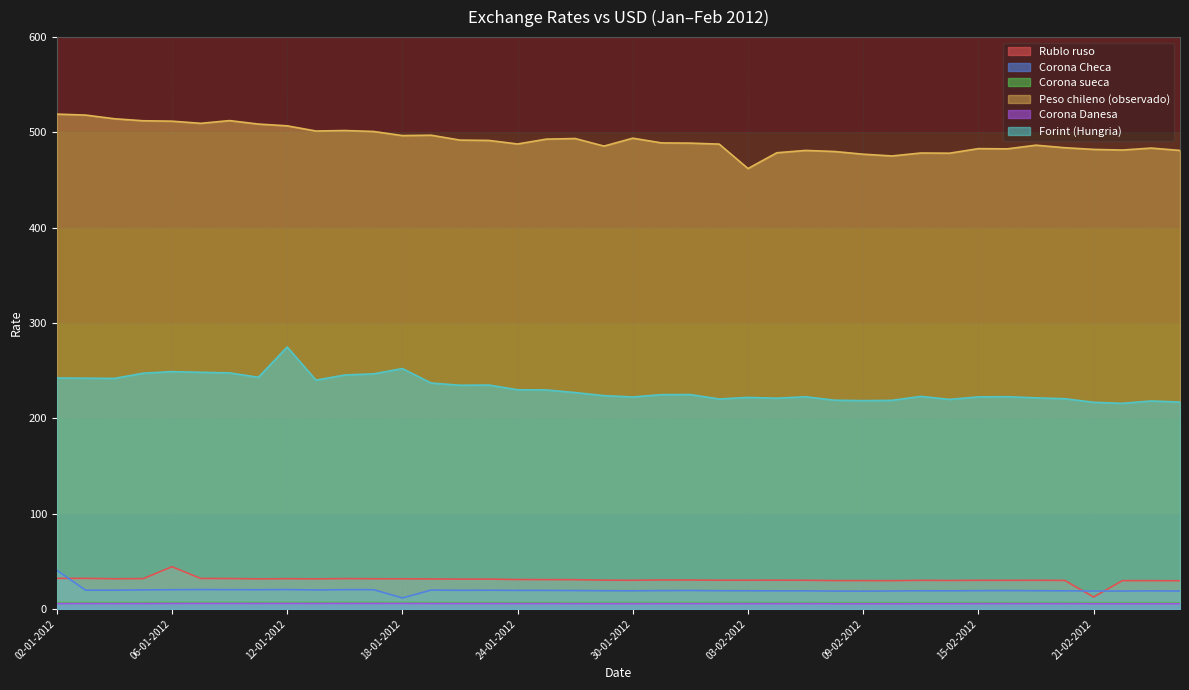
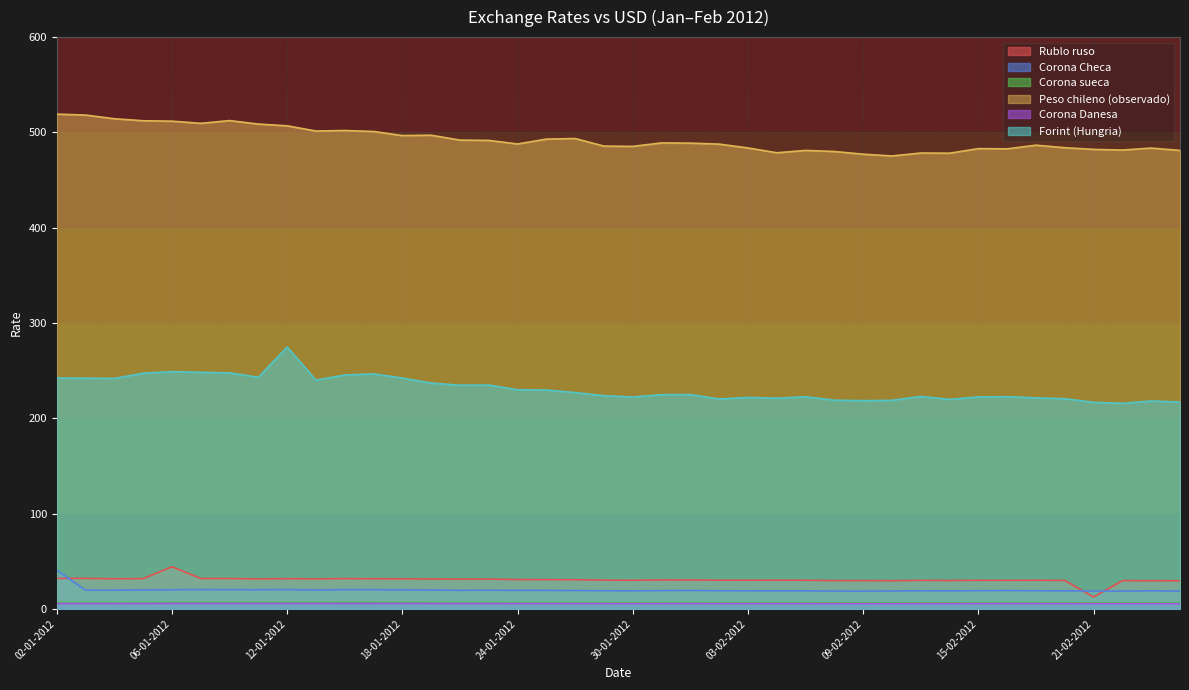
  {
    "Rublo ruso": {
      "02-01-2012": 30,
      "06-01-2012": 40,
      "12-01-2012": 30,
      "18-01-2012": 30,
      "24-01-2012": 30,
      "30-01-2012": 30,
      "03-02-2012": 30,
      "09-02-2012": 30,
      "15-02-2012": 30,
      "21-02-2012": 10
    },
    "Corona Checa": {
      "02-01-2012": 40,
      "06-01-2012": 20,
      "12-01-2012": 20,
-     "18-01-2012": 10,
+     "18-01-2012": 20,
      "24-01-2012": 20,
      "30-01-2012": 20,
      "03-02-2012": 20,
      "09-02-2012": 20,
      "15-02-2012": 20,
      "21-02-2012": 20
    },
    "Peso chileno (observado)": {
      "02-01-2012": 520,
      "06-01-2012": 510,
      "12-01-2012": 510,
      "18-01-2012": 500,
      "24-01-2012": 490,
-     "30-01-2012": 494,
-     "03-02-2012": 460,
+     "30-01-2012": 485,
+     "03-02-2012": 480,
      "09-02-2012": 480,
      "15-02-2012": 480,
      "21-02-2012": 480
    },
    "Forint (Hungria)": {
      "02-01-2012": 240,
      "06-01-2012": 250,
      "12-01-2012": 270,
-     "18-01-2012": 250,
+     "18-01-2012": 240,
      "24-01-2012": 230,
      "30-01-2012": 220,
      "03-02-2012": 220,
      "09-02-2012": 220,
      "15-02-2012": 220,
      "21-02-2012": 220
    }
  }
